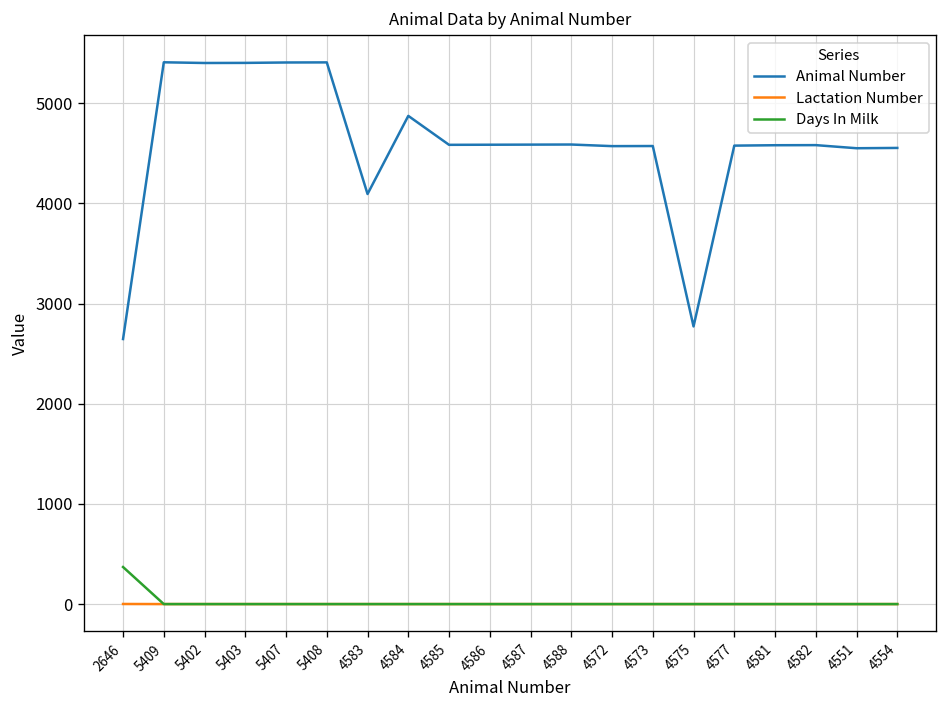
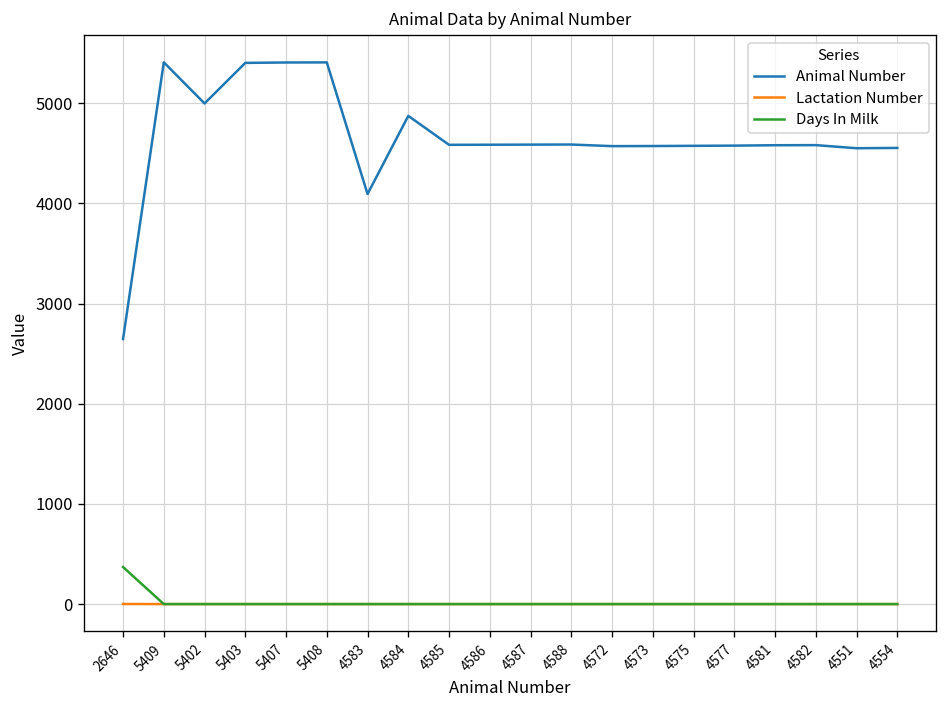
  {
    "Animal Number": {
      "2646": 2600,
      "5409": 5400,
-     "5402": 5400,
+     "5402": 5000,
      "5403": 5400,
      "5407": 5400,
      "5408": 5400,
      "4583": 4100,
      "4584": 4900,
      "4585": 4600,
      "4586": 4600,
      "4587": 4600,
      "4588": 4600,
      "4572": 4600,
      "4573": 4600,
-     "4575": 2800,
+     "4575": 4600,
      "4577": 4600,
      "4581": 4600,
      "4582": 4600,
      "4551": 4600,
      "4554": 4600
    },
    "Lactation Number": {
      "2646": 0
    },
    "Days In Milk": {
      "2646": 400
    }
  }
